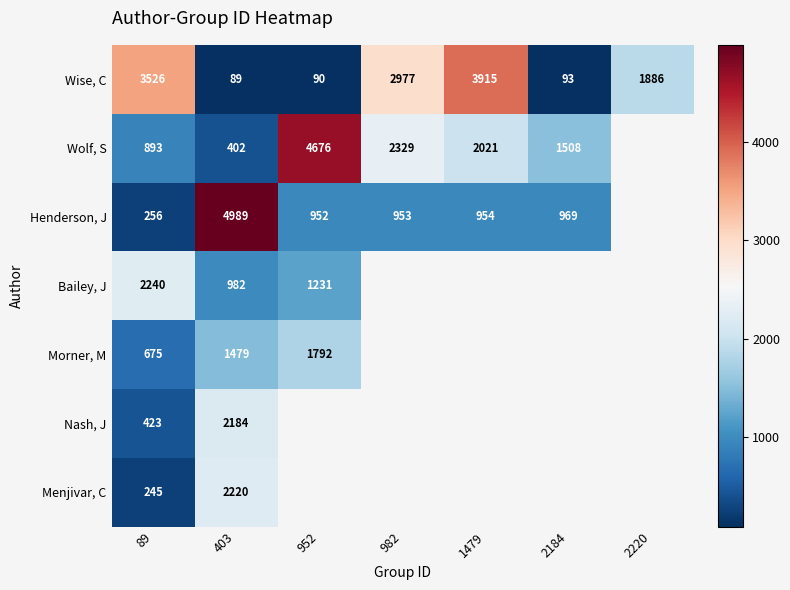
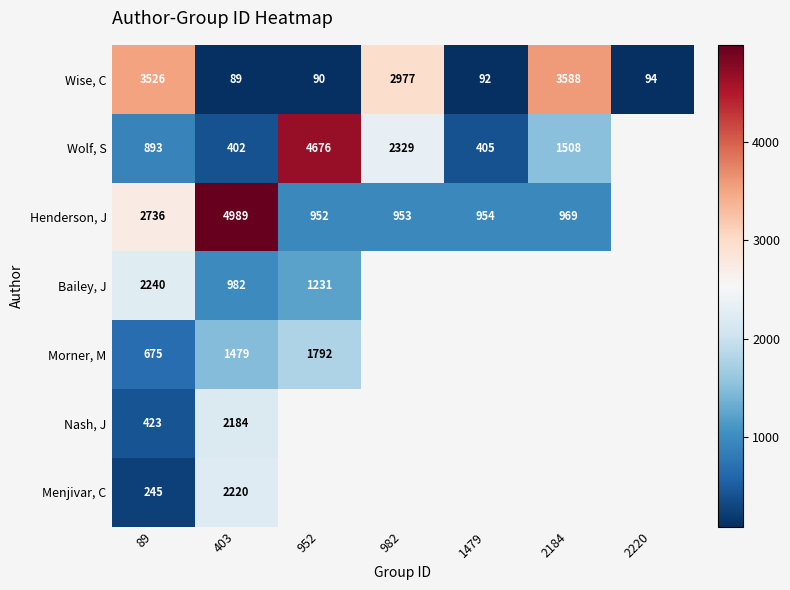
  {
    "Wise, C": {
      "89": 3526,
      "403": 89,
      "952": 90,
      "982": 2977,
-     "1479": 3915,
-     "2184": 93,
-     "2220": 1886
+     "1479": 92,
+     "2184": 3588,
+     "2220": 94
    },
    "Wolf, S": {
      "89": 893,
      "403": 402,
      "952": 4676,
      "982": 2329,
-     "1479": 2021,
+     "1479": 405,
      "2184": 1508
    },
    "Henderson, J": {
-     "89": 256,
+     "89": 2736,
      "403": 4989,
      "952": 952,
      "982": 953,
      "1479": 954,
      "2184": 969
    },
    "Bailey, J": {
      "89": 2240,
      "403": 982,
      "952": 1231
    },
    "Morner, M": {
      "89": 675,
      "403": 1479,
      "952": 1792
    },
    "Nash, J": {
      "89": 423,
      "403": 2184
    },
    "Menjivar, C": {
      "89": 245,
      "403": 2220
    }
  }
